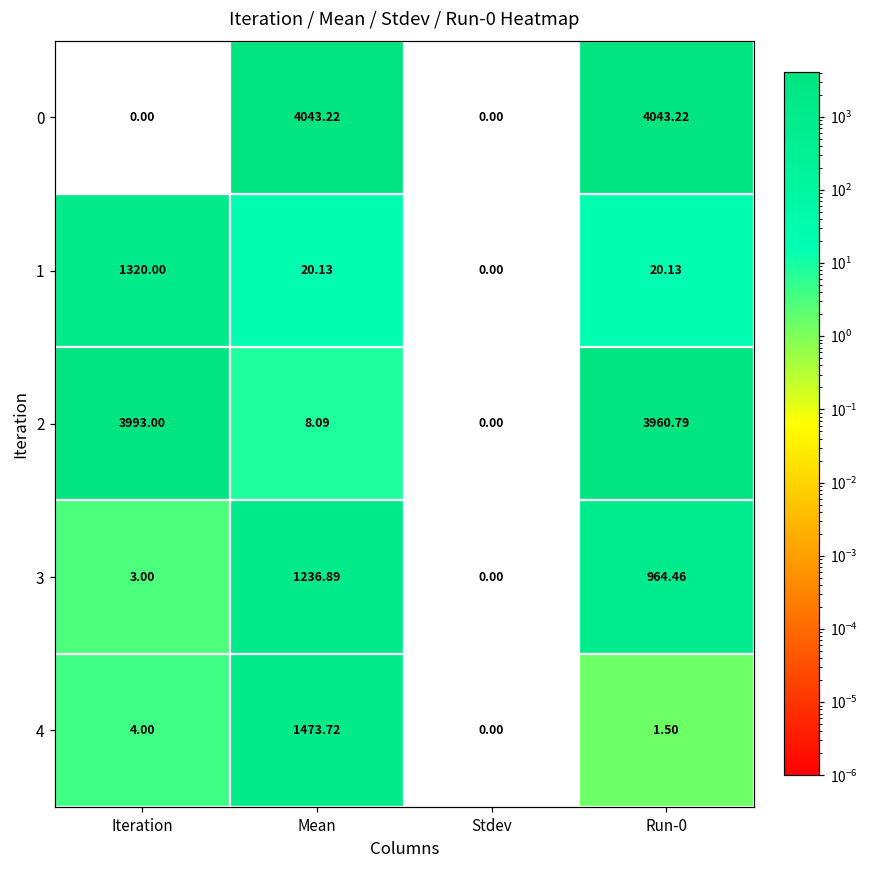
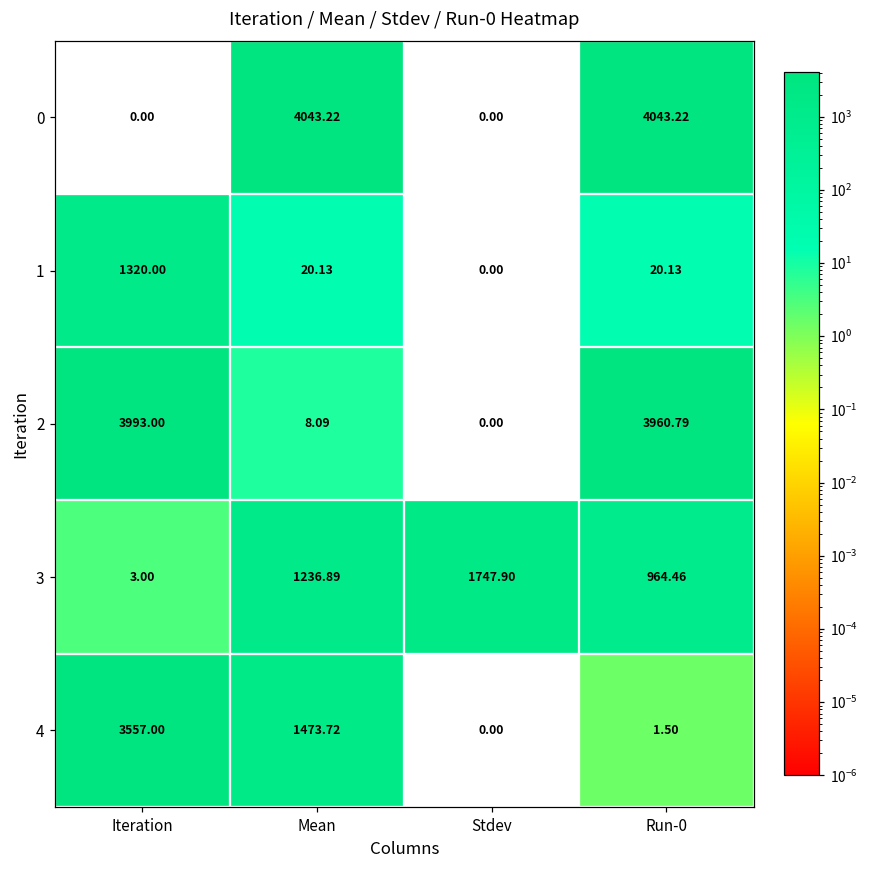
  {
    "0": {
      "Iteration": 0.00,
      "Mean": 4043.22,
      "Stdev": 0.00,
      "Run-0": 4043.22
    },
    "1": {
      "Iteration": 1320.00,
      "Mean": 20.13,
      "Stdev": 0.00,
      "Run-0": 20.13
    },
    "2": {
      "Iteration": 3993.00,
      "Mean": 8.09,
      "Stdev": 0.00,
      "Run-0": 3960.79
    },
    "3": {
      "Iteration": 3.00,
      "Mean": 1236.89,
-     "Stdev": 0.00,
+     "Stdev": 1747.90,
      "Run-0": 964.46
    },
    "4": {
-     "Iteration": 4.00,
+     "Iteration": 3557.00,
      "Mean": 1473.72,
      "Stdev": 0.00,
      "Run-0": 1.50
    }
  }
